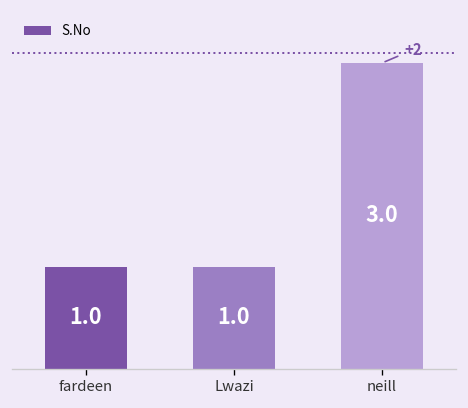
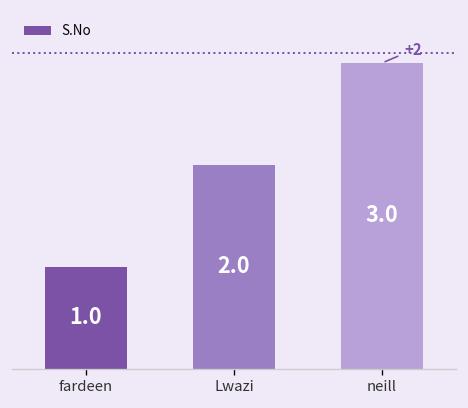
  {
    "fardeen": 1.0,
-   "Lwazi": 1.0,
+   "Lwazi": 2.0,
    "neill": 3.0
  }
